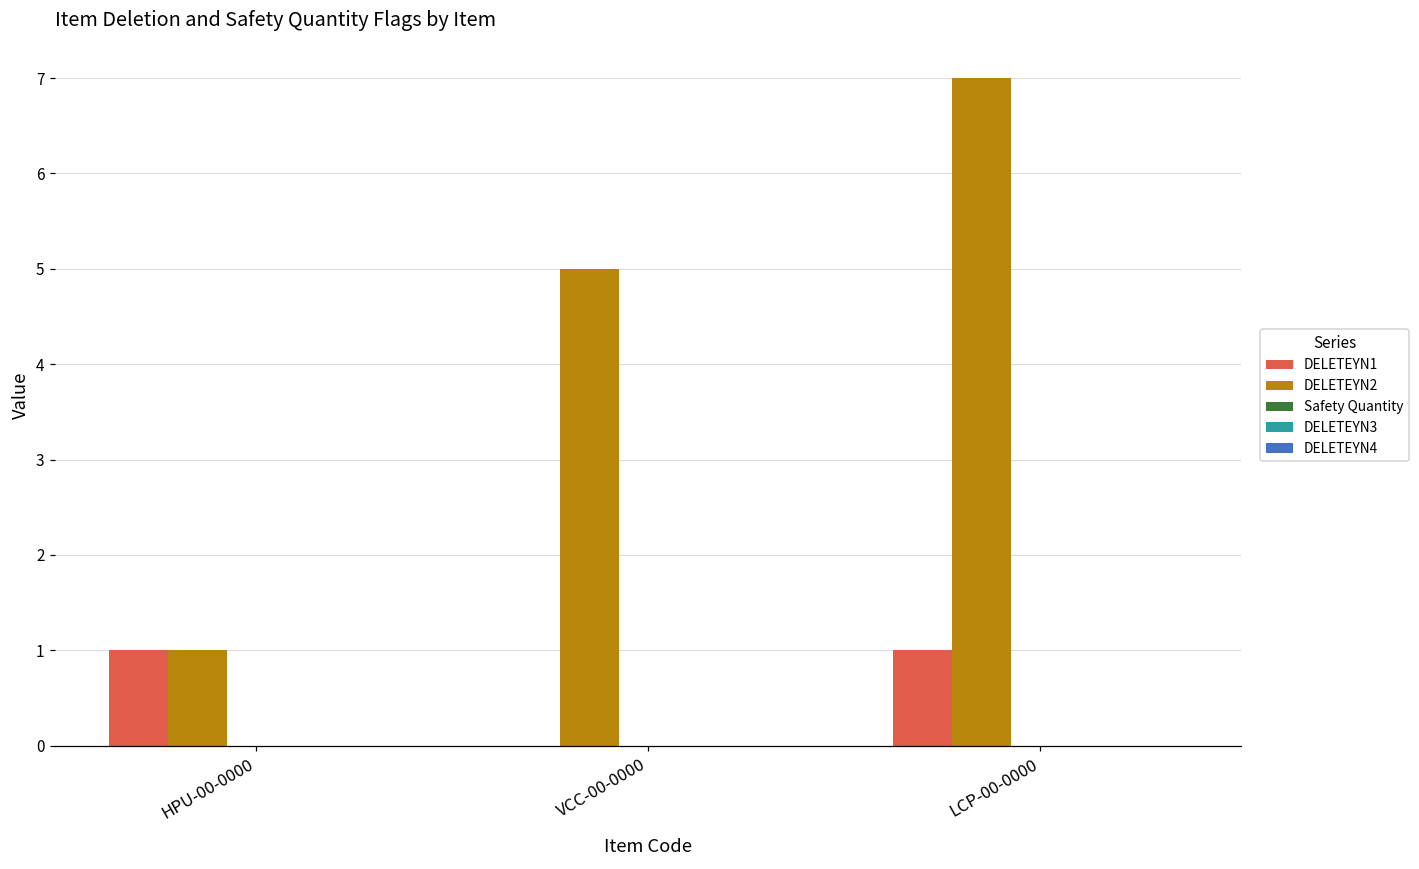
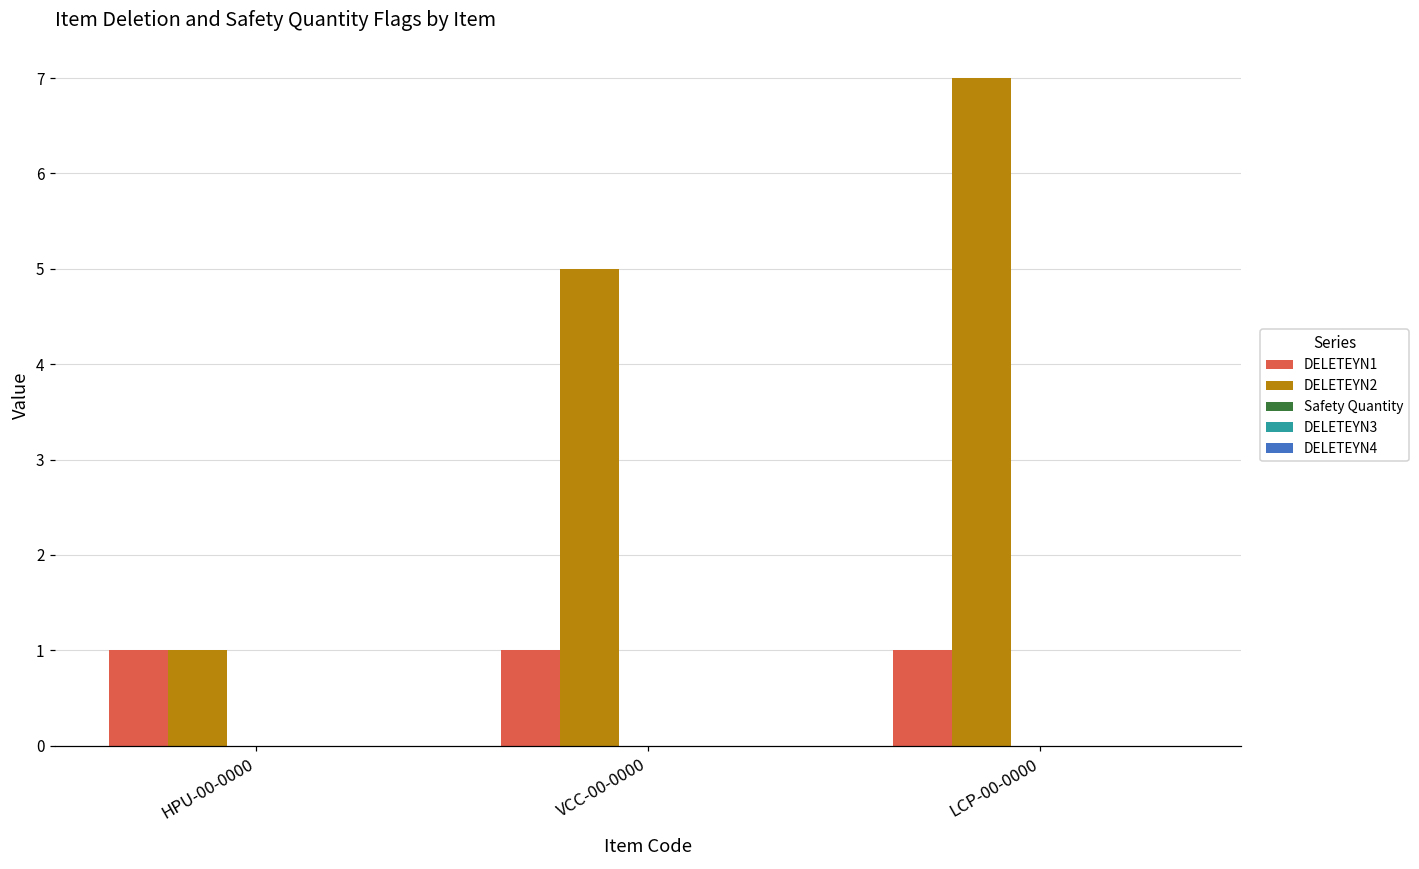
  {
    "DELETEYN1": {
      "HPU-00-0000": 1,
-     "VCC-00-0000": 0,
+     "VCC-00-0000": 1,
      "LCP-00-0000": 1
    },
    "DELETEYN2": {
      "HPU-00-0000": 1,
      "VCC-00-0000": 5,
      "LCP-00-0000": 7
    },
    "Safety Quantity": {
      "HPU-00-0000": 0,
      "VCC-00-0000": 0,
      "LCP-00-0000": 0
    },
    "DELETEYN3": {
      "HPU-00-0000": 0,
      "VCC-00-0000": 0,
      "LCP-00-0000": 0
    },
    "DELETEYN4": {
      "HPU-00-0000": 0,
      "VCC-00-0000": 0,
      "LCP-00-0000": 0
    }
  }
